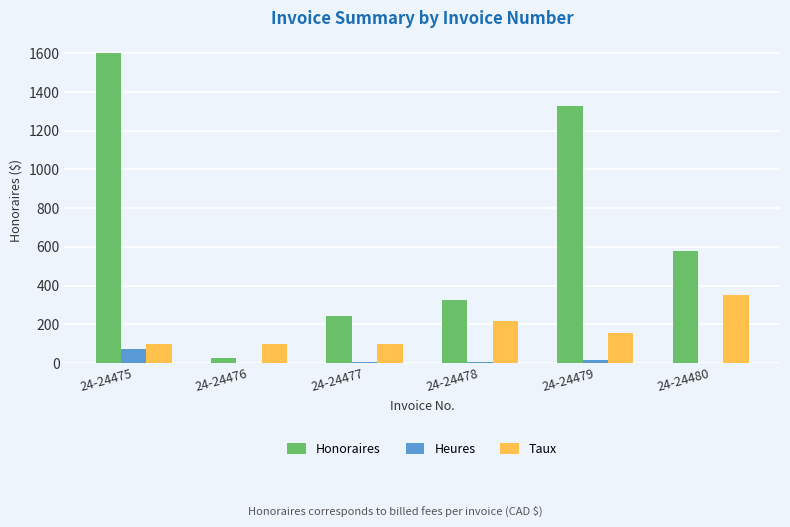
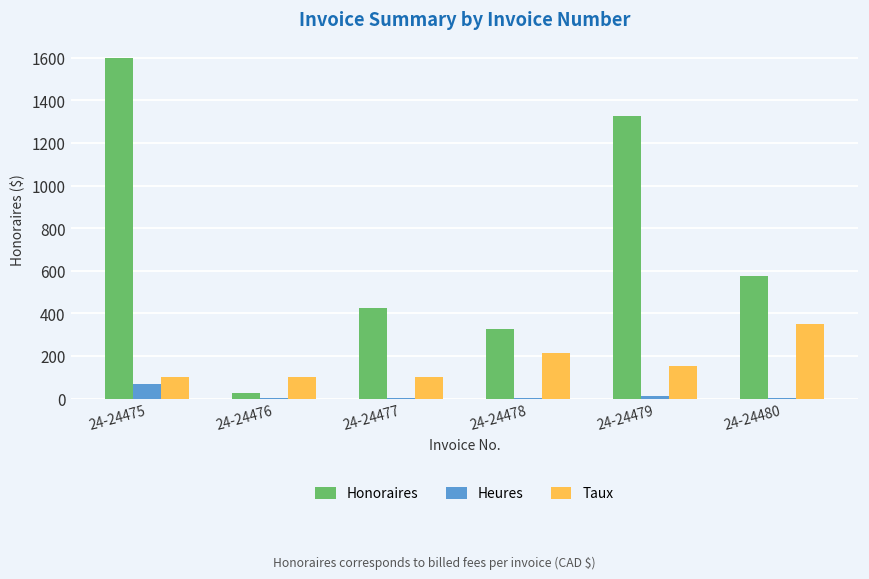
  {
    "Honoraires": {
      "24-24475": 1600,
      "24-24476": 30,
-     "24-24477": 240,
+     "24-24477": 430,
      "24-24478": 330,
      "24-24479": 1330,
      "24-24480": 580
    },
    "Heures": {
      "24-24475": 70,
      "24-24479": 10
    },
    "Taux": {
      "24-24475": 100,
      "24-24476": 100,
      "24-24477": 100,
      "24-24478": 220,
      "24-24479": 150,
      "24-24480": 350
    }
  }
